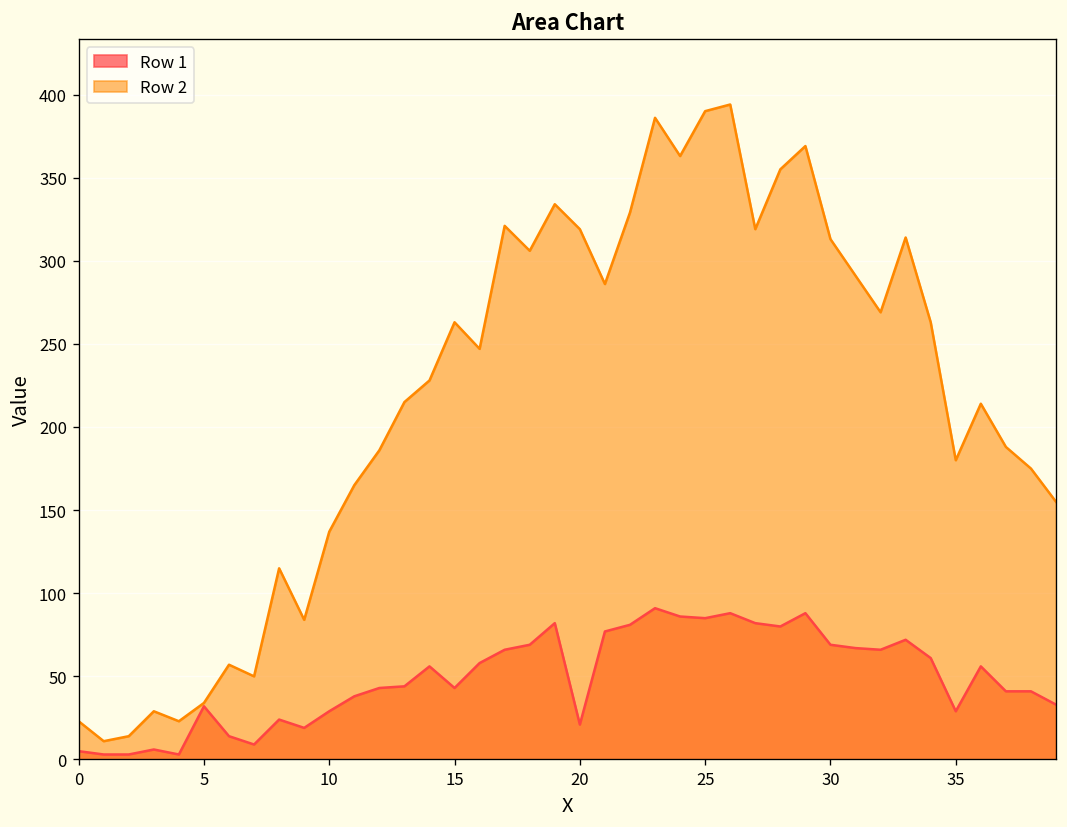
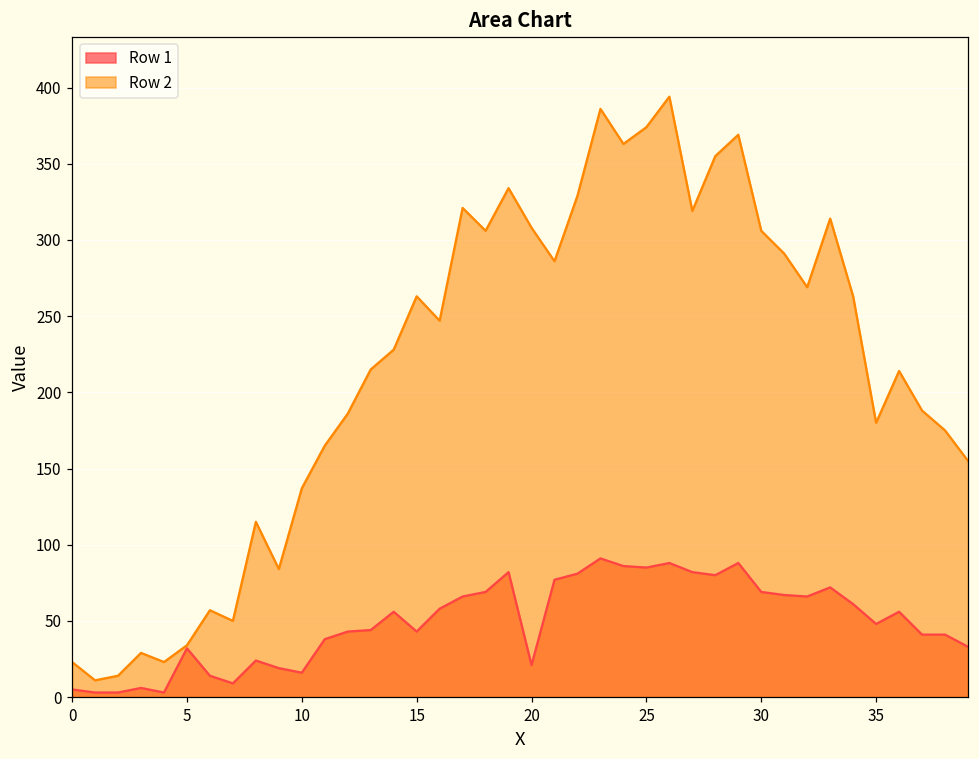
  {
    "Row 1": {
      "0": 5,
      "5": 32,
-     "10": 29,
+     "10": 16,
      "15": 43,
      "20": 21,
      "25": 85,
      "30": 69,
-     "35": 29
+     "35": 48
    },
    "Row 2": {
      "0": 23,
      "5": 34,
      "10": 137,
      "15": 263,
-     "20": 319,
-     "25": 390,
-     "30": 313,
+     "20": 308,
+     "25": 374,
+     "30": 306,
      "35": 180
    }
  }
